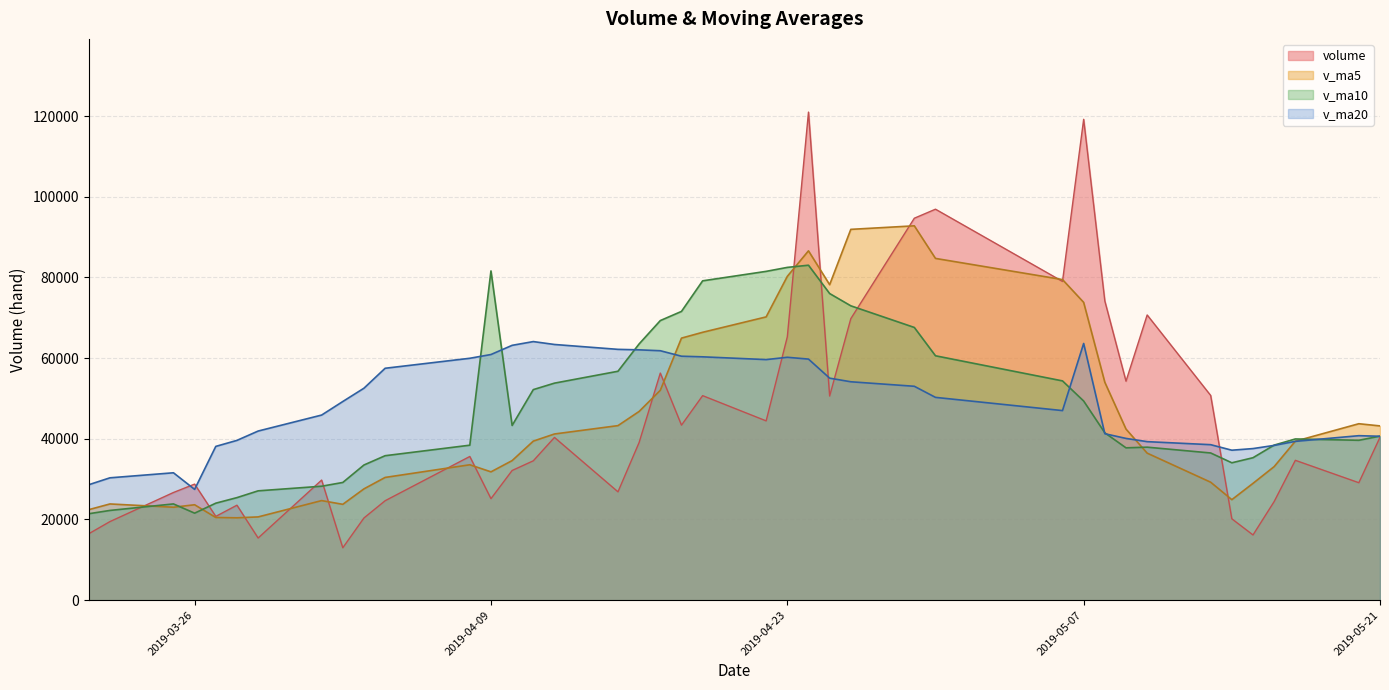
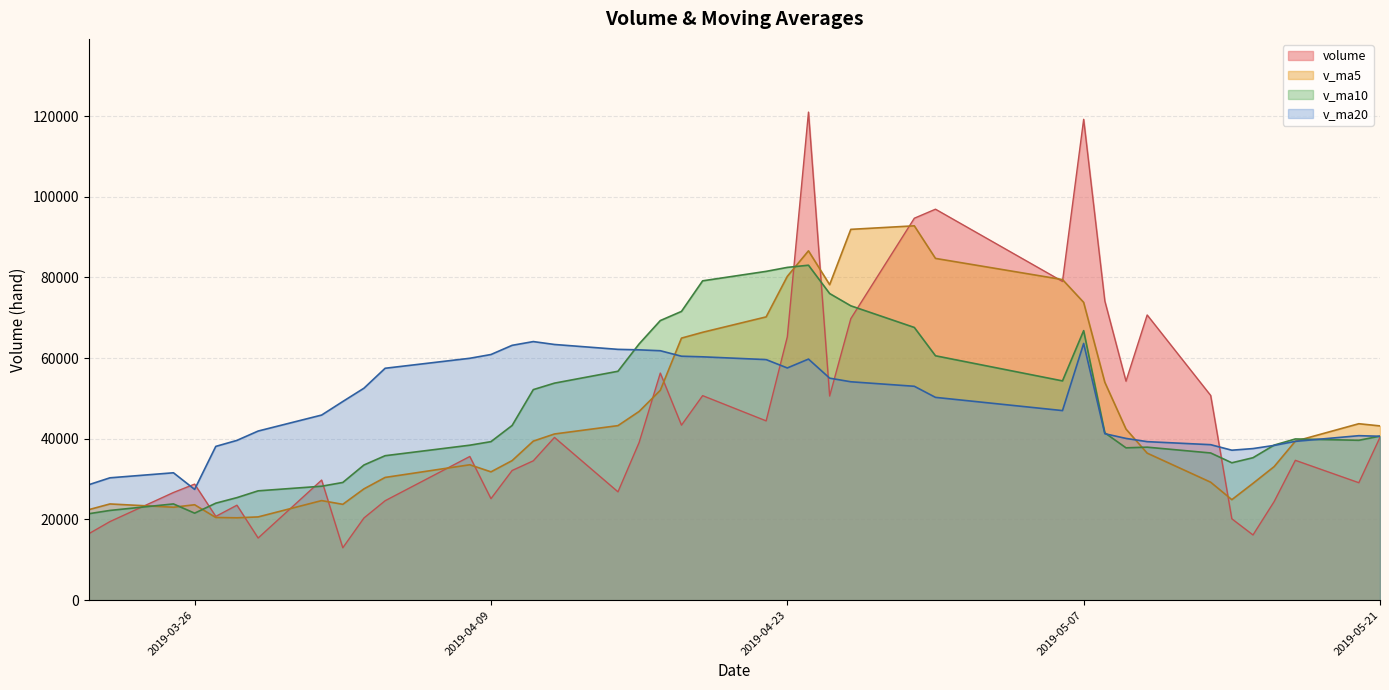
  {
    "v_ma10": {
      "2019-03-26": 22000,
-     "2019-04-09": 82000,
+     "2019-04-09": 39000,
      "2019-04-23": 82000,
-     "2019-05-07": 49000
+     "2019-05-07": 67000
    },
    "v_ma20": {
      "2019-03-26": 27000,
      "2019-04-09": 61000,
-     "2019-04-23": 60000,
+     "2019-04-23": 58000,
      "2019-05-07": 64000
    }
  }
